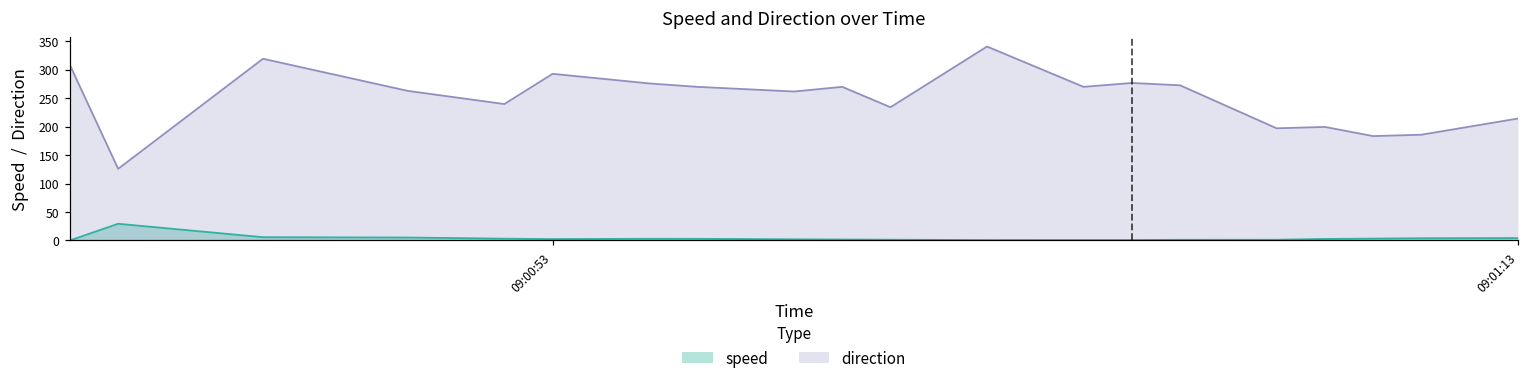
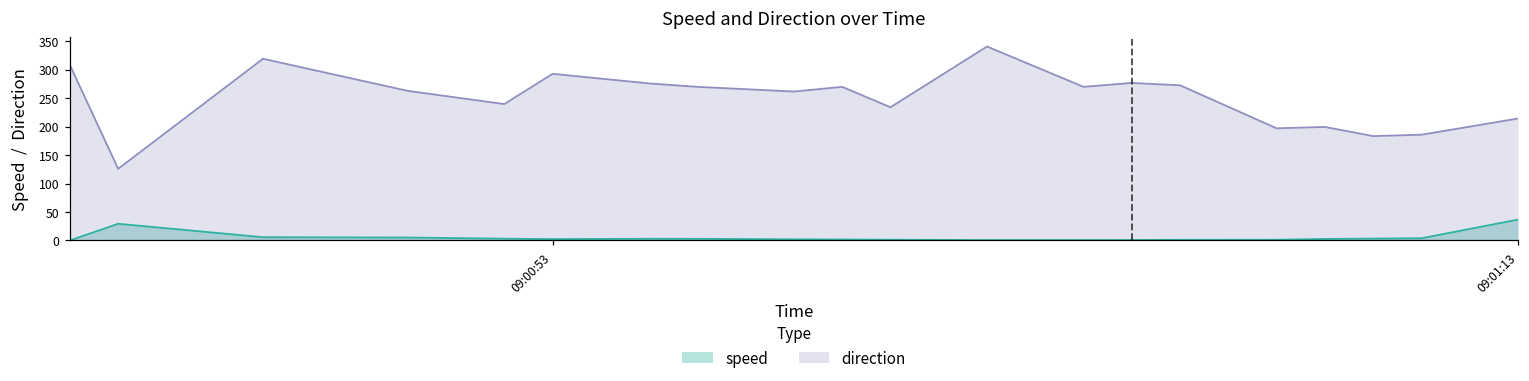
  {
    "speed": {
      "09:00:53": 0,
-     "09:01:13": 0
+     "09:01:13": 40
    },
    "direction": {
      "09:00:53": 290,
      "09:01:13": 210
    }
  }
